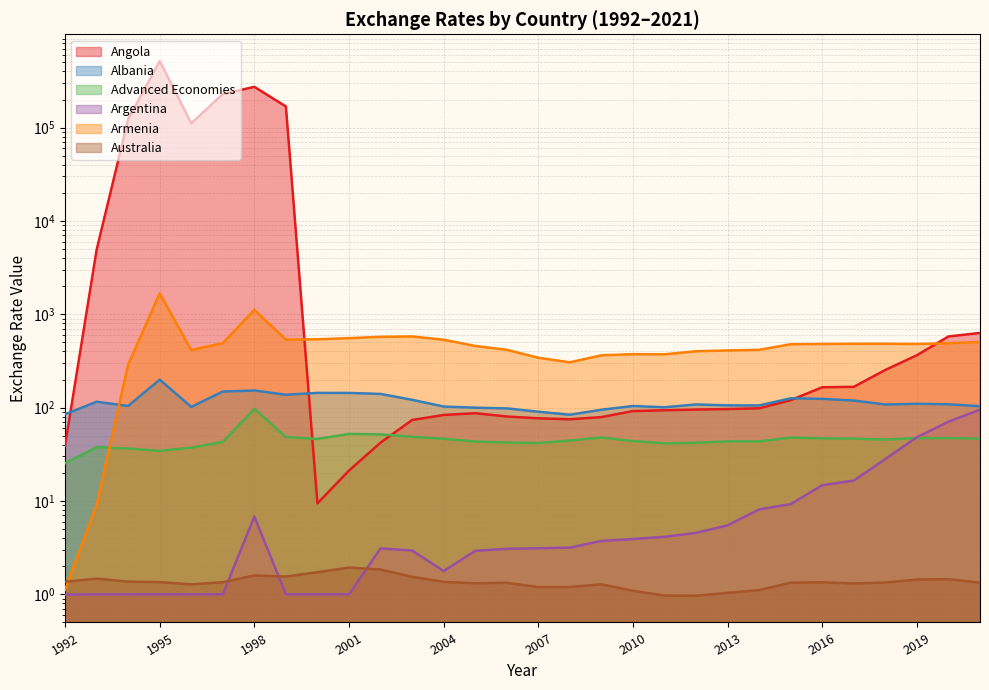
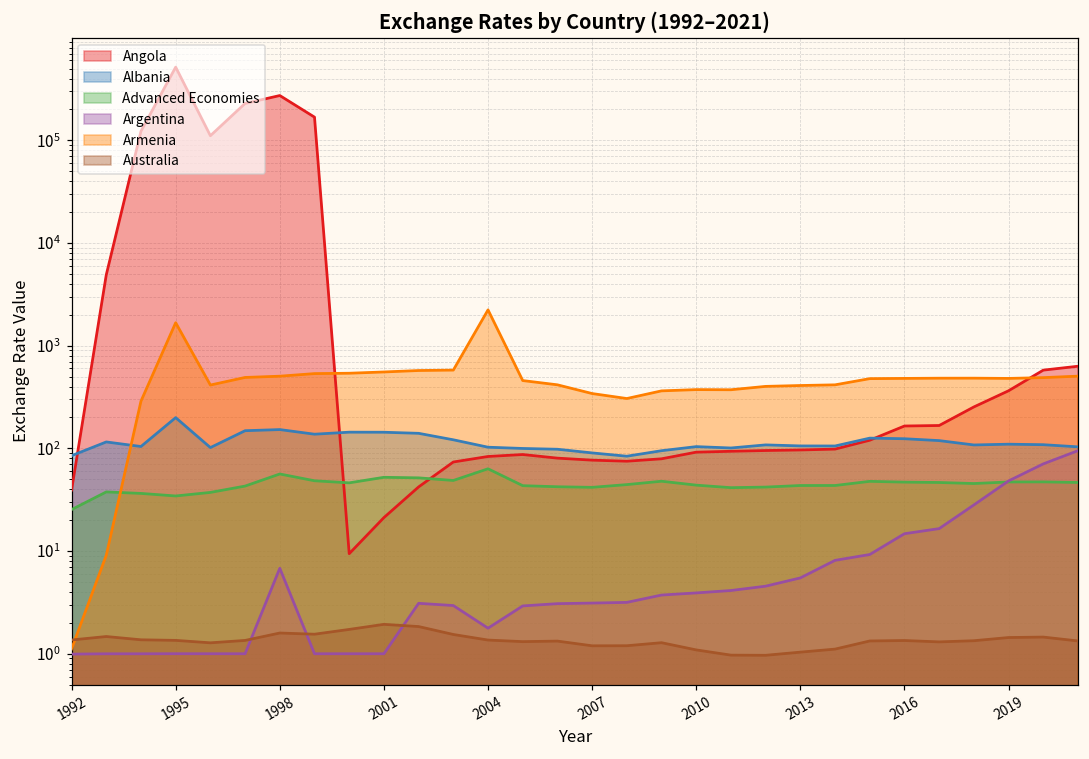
  {
    "Albania": {
      "1992": 80,
      "1995": 200,
      "1998": 150,
      "2001": 140,
      "2004": 100,
      "2007": 90,
      "2010": 100,
      "2013": 110,
      "2016": 120,
      "2019": 110
    },
    "Advanced Economies": {
      "1992": 25,
      "1995": 34,
-     "1998": 100,
+     "1998": 60,
      "2001": 50,
-     "2004": 50,
+     "2004": 60,
      "2007": 40,
      "2010": 40,
      "2013": 40,
      "2016": 50
    },
    "Argentina": {
      "1992": 1,
      "1995": 1,
      "1998": 7,
      "2001": 1,
      "2004": 1.8,
      "2007": 3,
      "2010": 4,
      "2013": 5,
      "2016": 15
    },
    "Armenia": {
      "1992": 1.1,
      "1995": 1700,
-     "1998": 1100,
+     "1998": 500,
      "2001": 600,
-     "2004": 500,
+     "2004": 2200,
      "2007": 340,
      "2010": 370,
      "2013": 400,
      "2016": 500,
      "2019": 500
    }
  }
